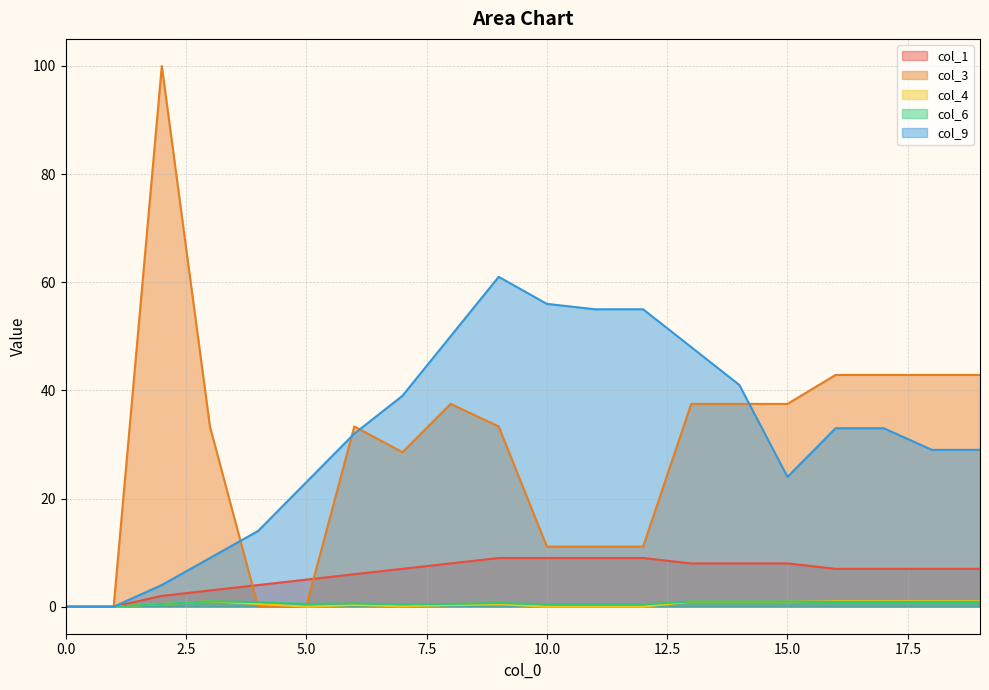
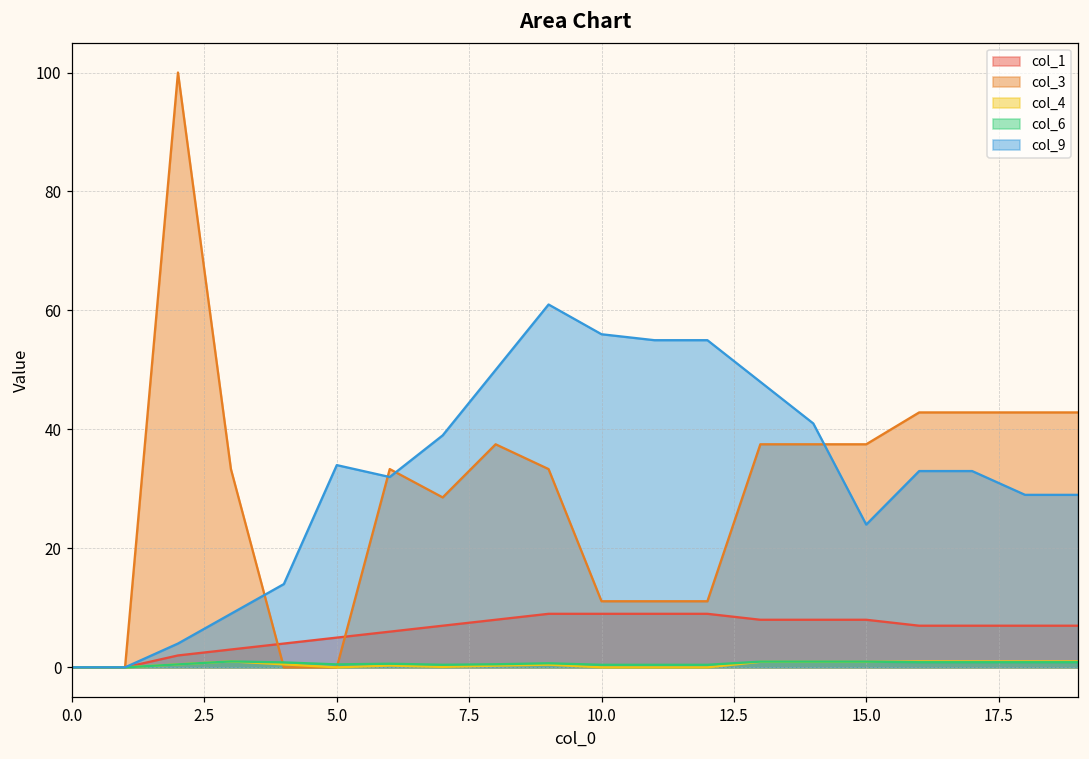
  {
    "col_6": {
      "5.0": 1
    },
    "col_9": {
-     "5.0": 23,
+     "5.0": 34,
      "10.0": 56,
      "15.0": 24
    }
  }
